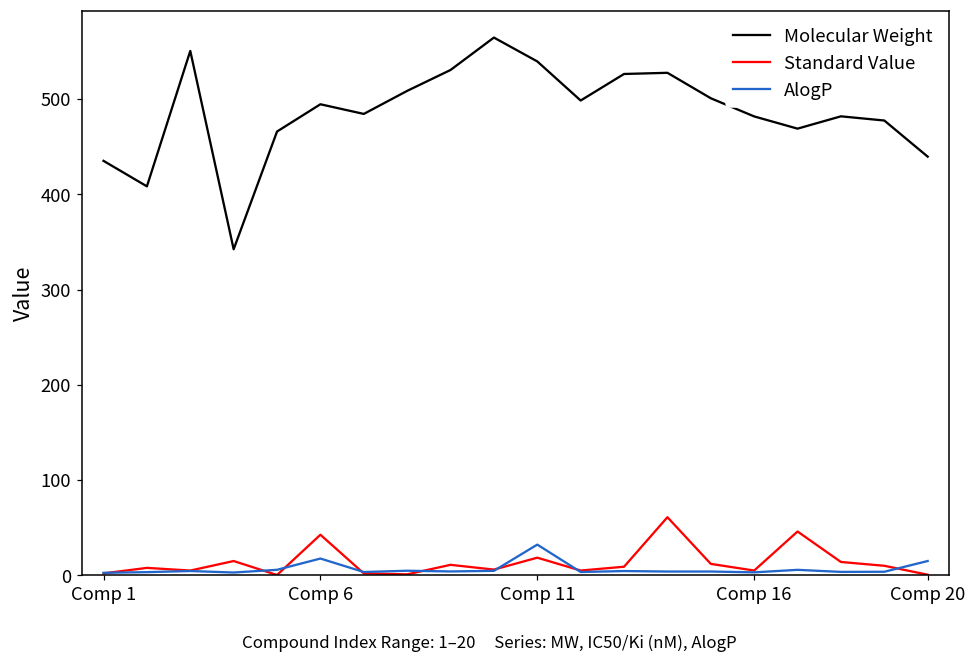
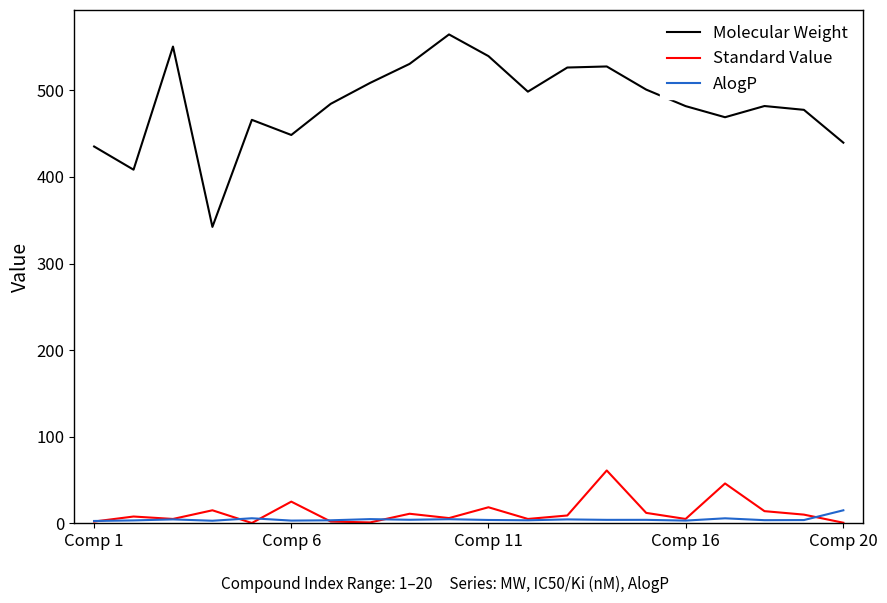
  {
    "Molecular Weight": {
      "Comp 1": 440,
-     "Comp 6": 490,
+     "Comp 6": 450,
      "Comp 11": 540,
      "Comp 16": 480,
      "Comp 20": 440
    },
    "Standard Value": {
-     "Comp 6": 40,
+     "Comp 6": 30,
      "Comp 11": 20,
      "Comp 20": 0
    },
    "AlogP": {
-     "Comp 6": 20,
-     "Comp 11": 30,
+     "Comp 6": 0,
+     "Comp 11": 0,
      "Comp 20": 20
    }
  }
